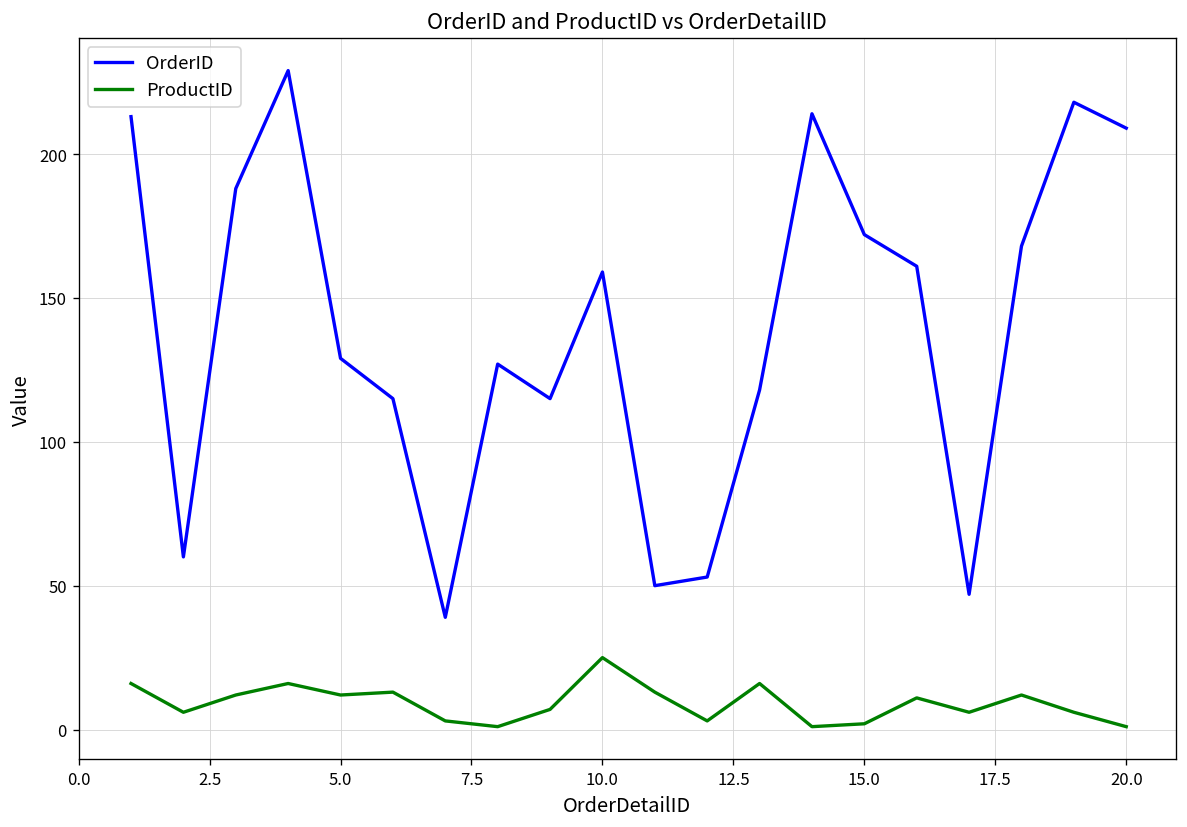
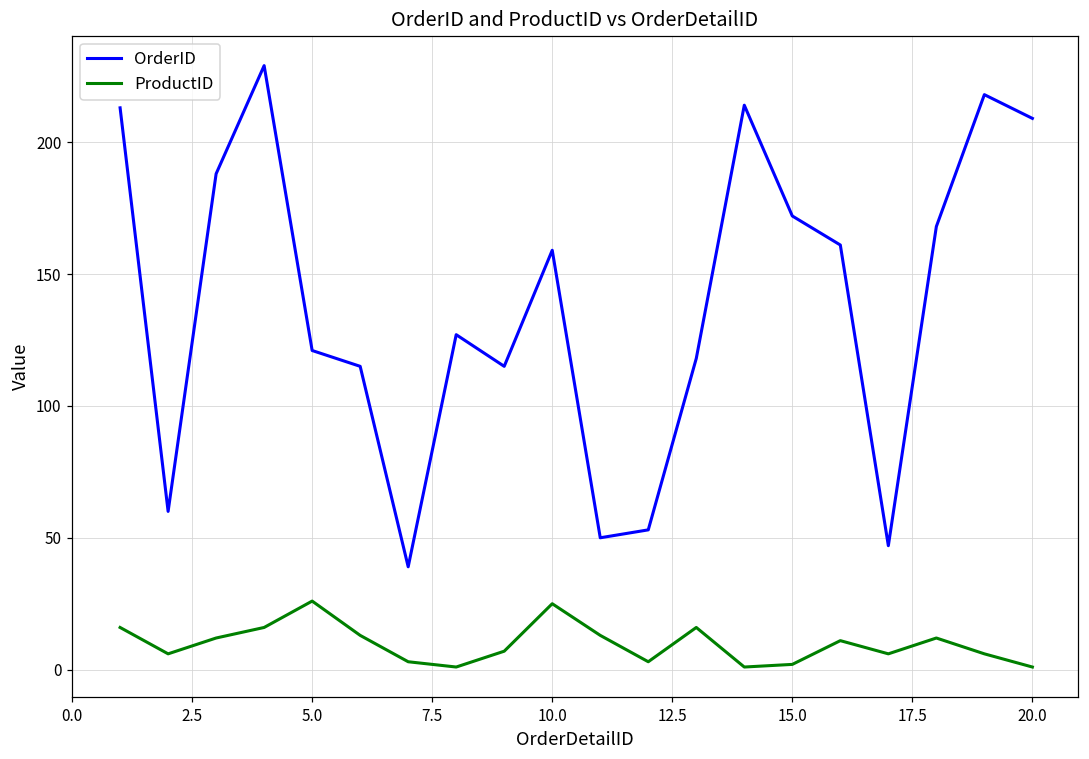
  {
    "OrderID": {
-     "5.0": 129,
+     "5.0": 121,
      "10.0": 159,
      "15.0": 172,
      "20.0": 209
    },
    "ProductID": {
-     "5.0": 12,
+     "5.0": 26,
      "10.0": 25,
      "15.0": 2,
      "20.0": 1
    }
  }
